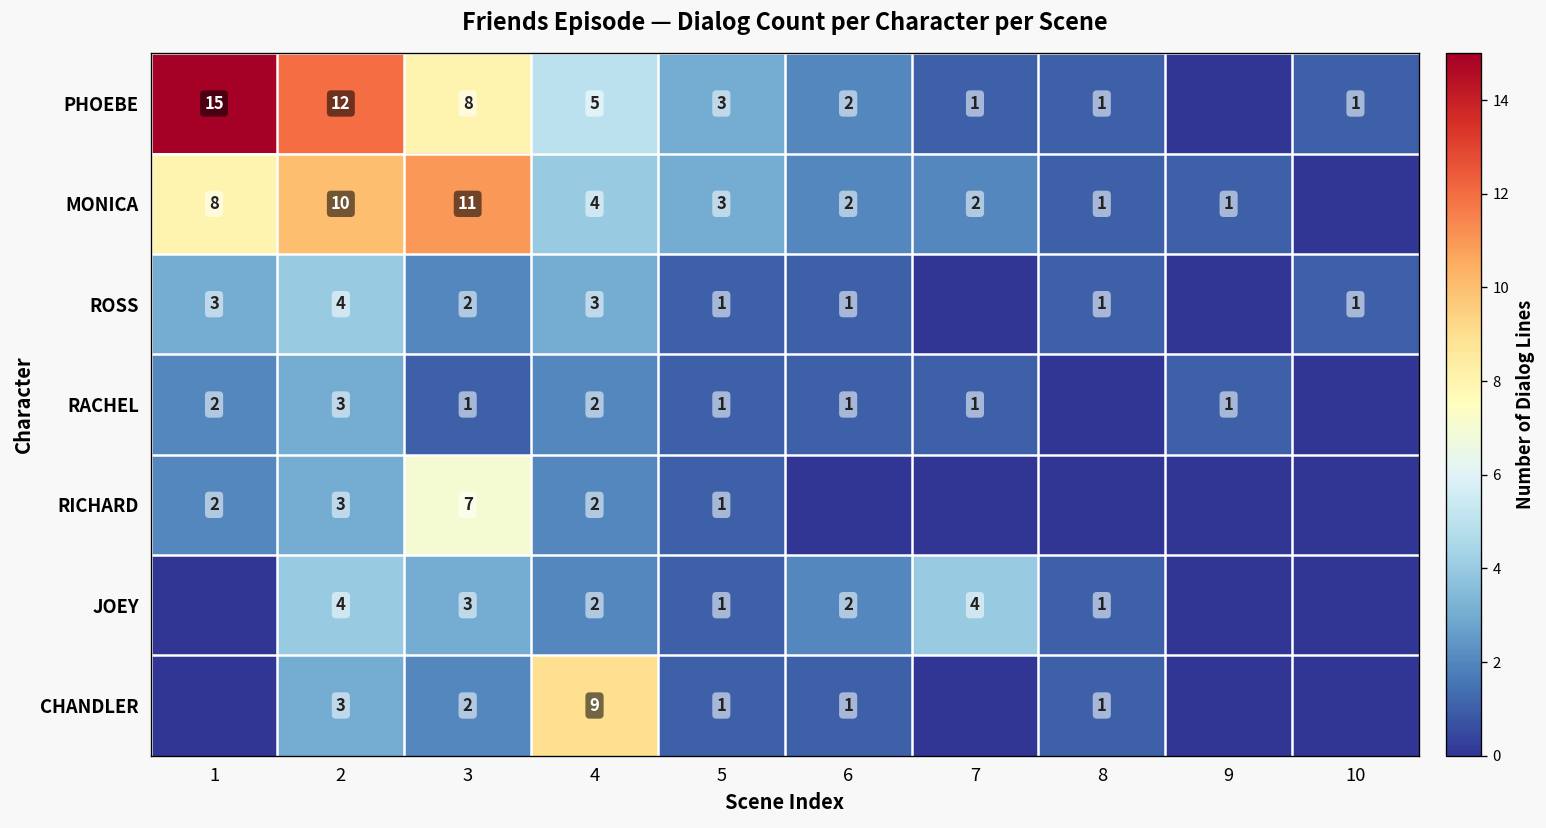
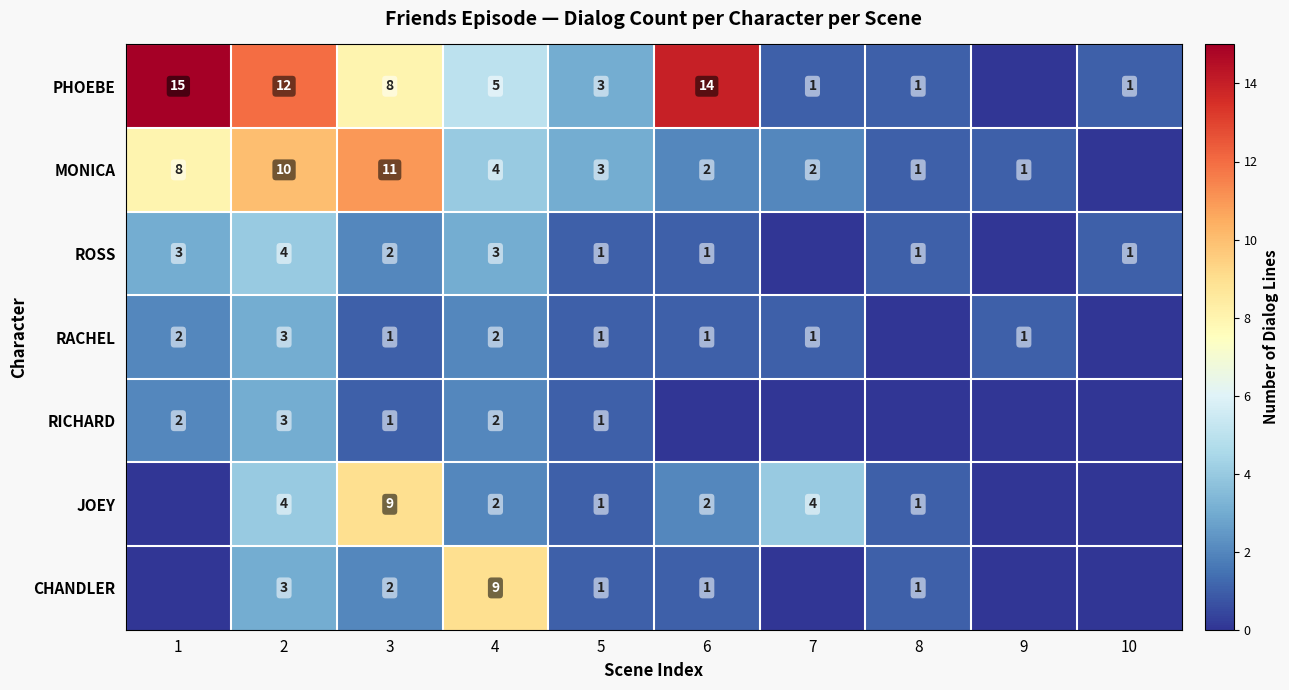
  {
    "PHOEBE": {
-     "6": 2
+     "6": 14
    },
    "RICHARD": {
-     "3": 7
+     "3": 1
    },
    "JOEY": {
-     "3": 3
+     "3": 9
    }
  }
